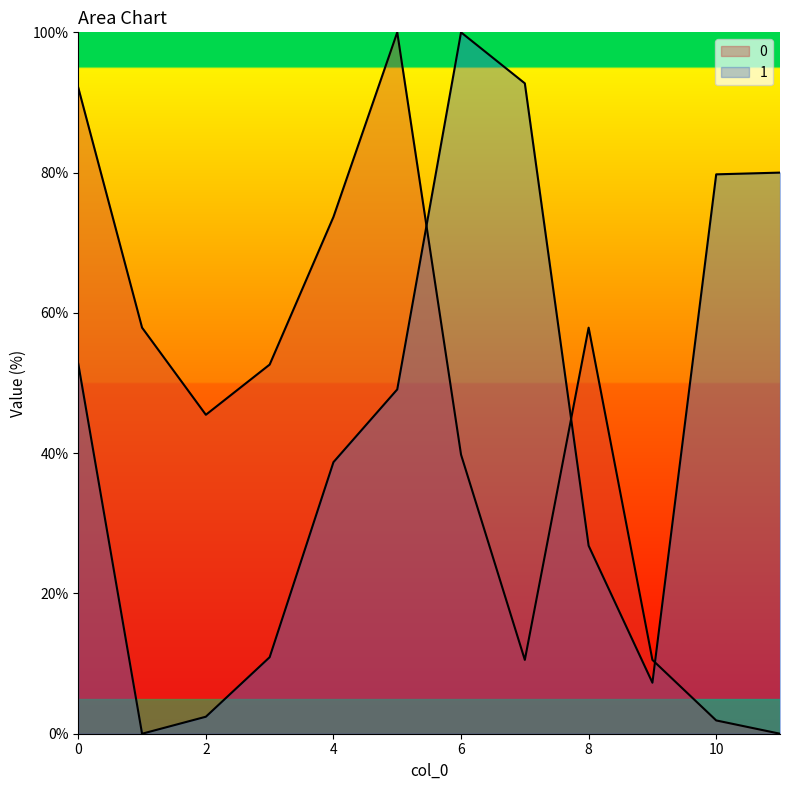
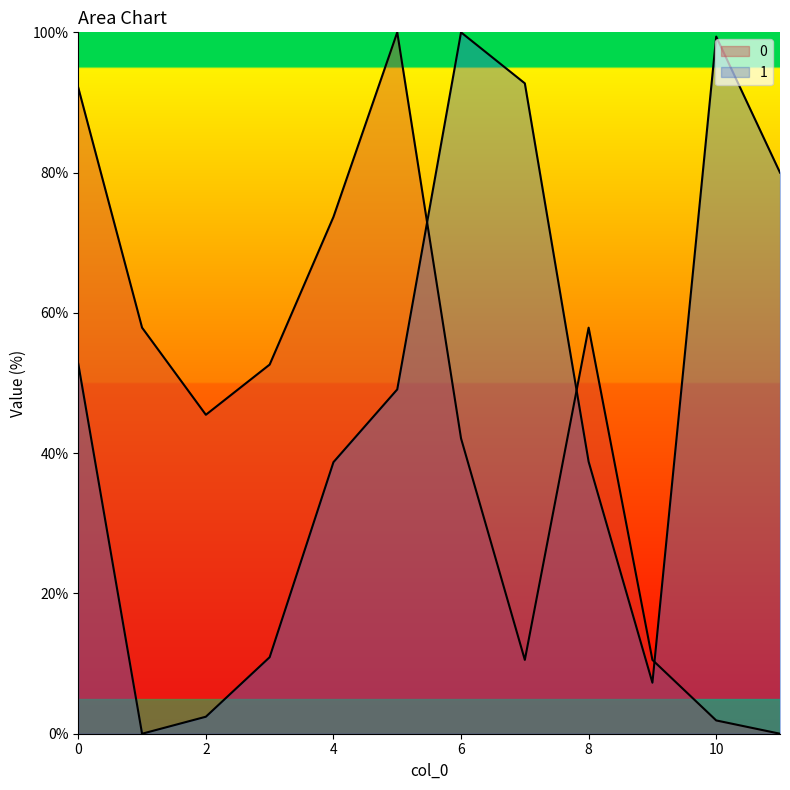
  {
    "0": {
      "0": "92%",
      "2": "45%",
      "4": "74%",
-     "6": "40%",
+     "6": "42%",
      "8": "58%"
    },
    "1": {
      "0": "53%",
      "4": "39%",
      "6": "100%",
-     "8": "27%",
-     "10": "80%"
+     "8": "39%",
+     "10": "99%"
    }
  }
